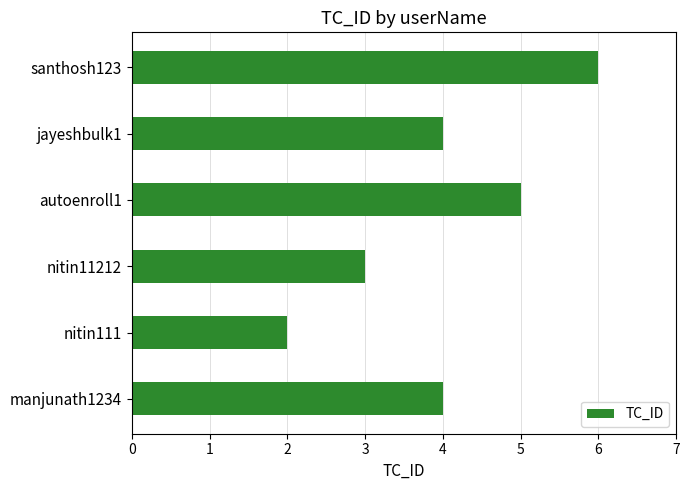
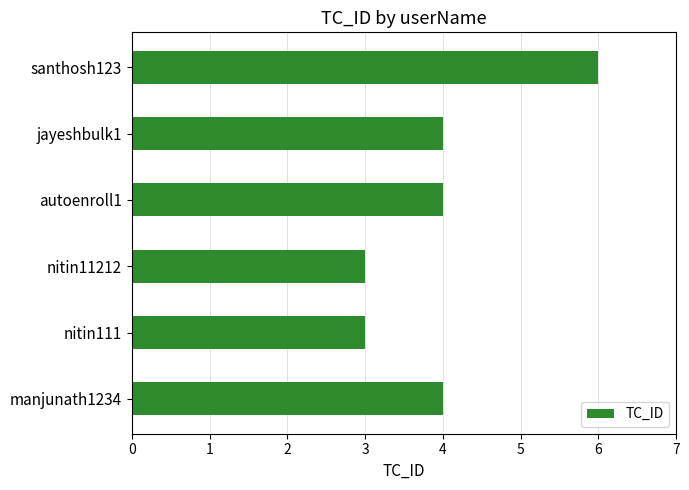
  {
    "santhosh123": 6,
    "jayeshbulk1": 4,
-   "autoenroll1": 5,
+   "autoenroll1": 4,
    "nitin11212": 3,
-   "nitin111": 2,
+   "nitin111": 3,
    "manjunath1234": 4
  }
